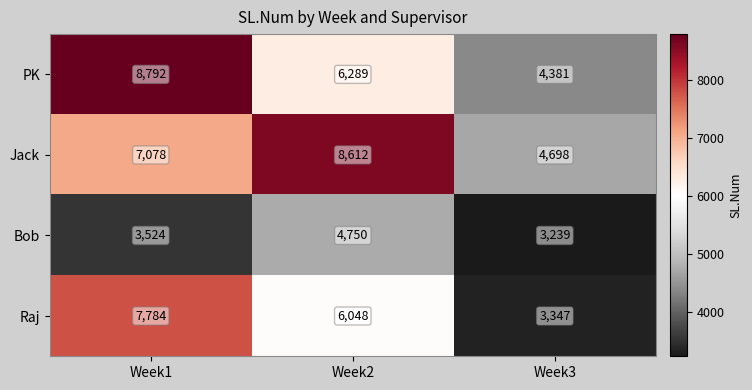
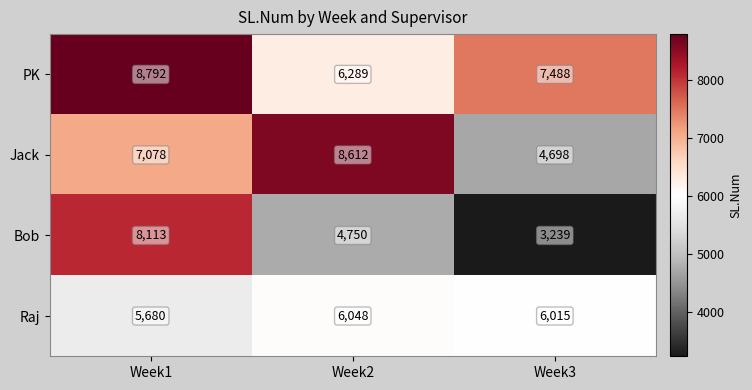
  {
    "PK": {
-     "Week3": "4,381"
+     "Week3": "7,488"
    },
    "Bob": {
-     "Week1": "3,524"
+     "Week1": "8,113"
    },
    "Raj": {
-     "Week1": "7,784",
-     "Week3": "3,347"
+     "Week1": "5,680",
+     "Week3": "6,015"
    }
  }
